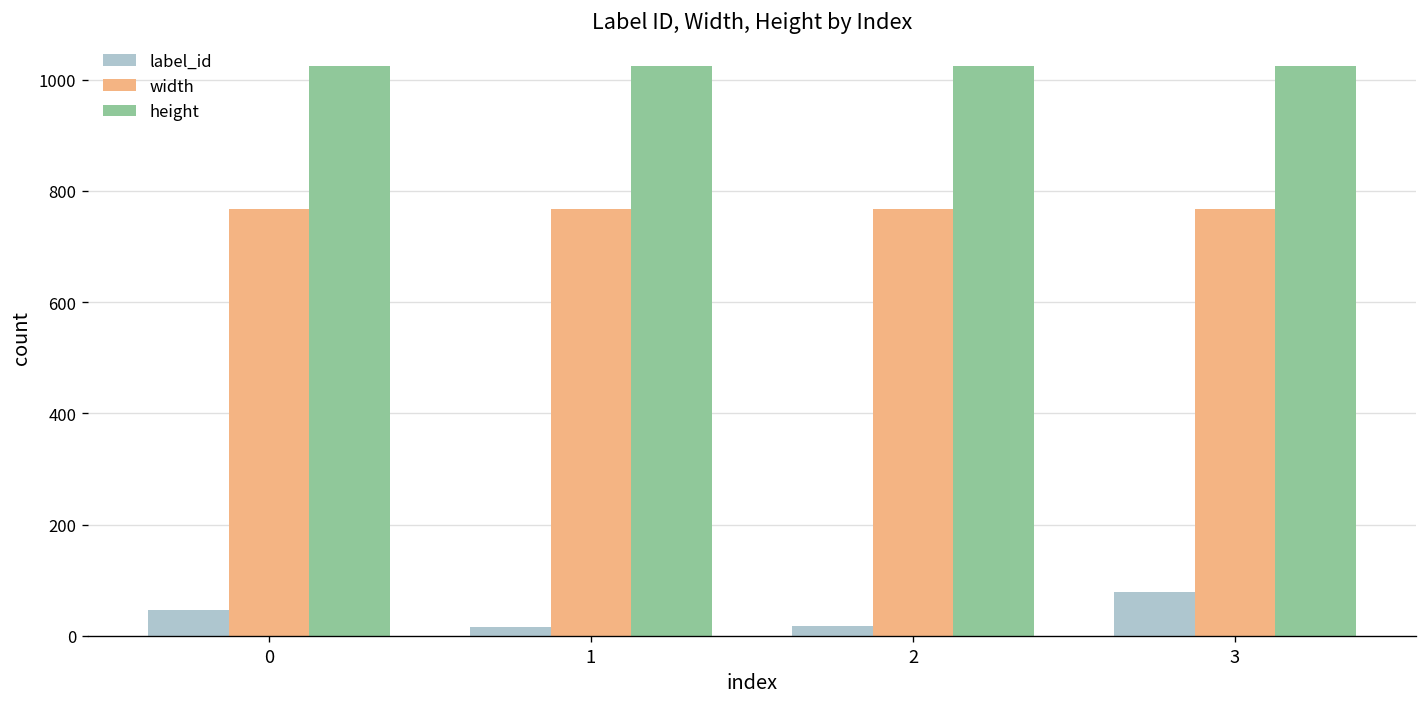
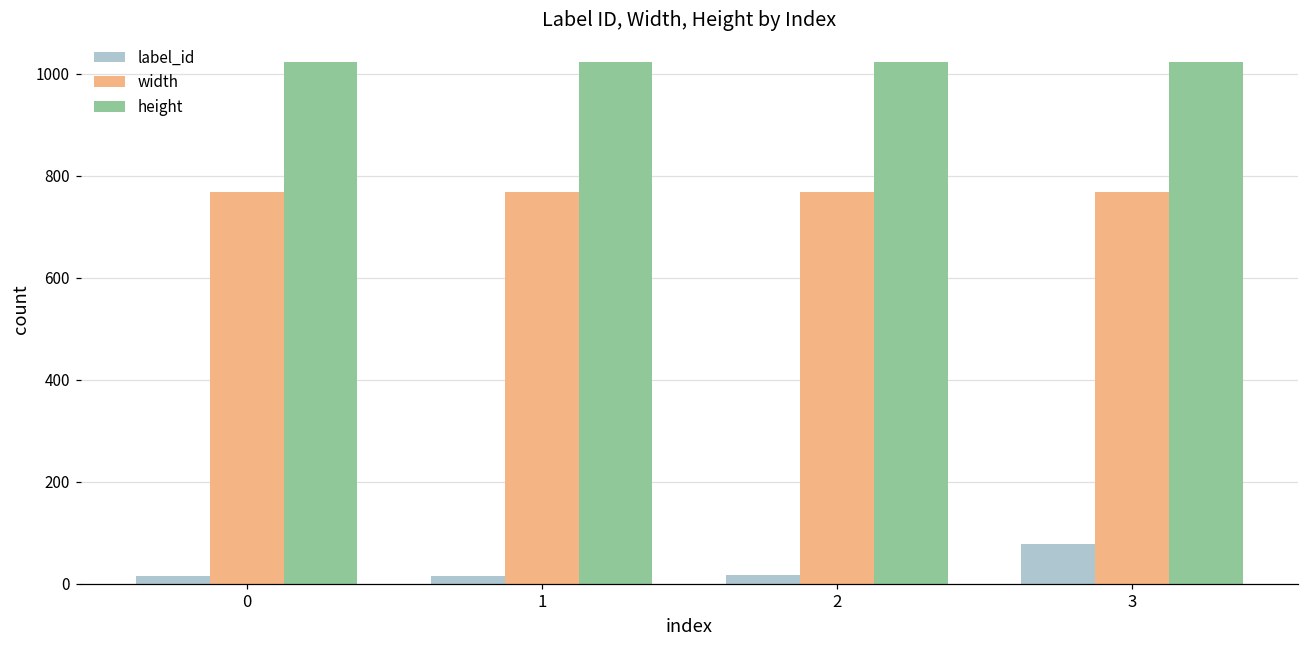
  {
    "label_id": {
-     "0": 50,
+     "0": 20,
      "1": 20,
      "2": 20,
      "3": 80
    },
    "width": {
      "0": 770,
      "1": 770,
      "2": 770,
      "3": 770
    },
    "height": {
      "0": 1020,
      "1": 1020,
      "2": 1020,
      "3": 1020
    }
  }
